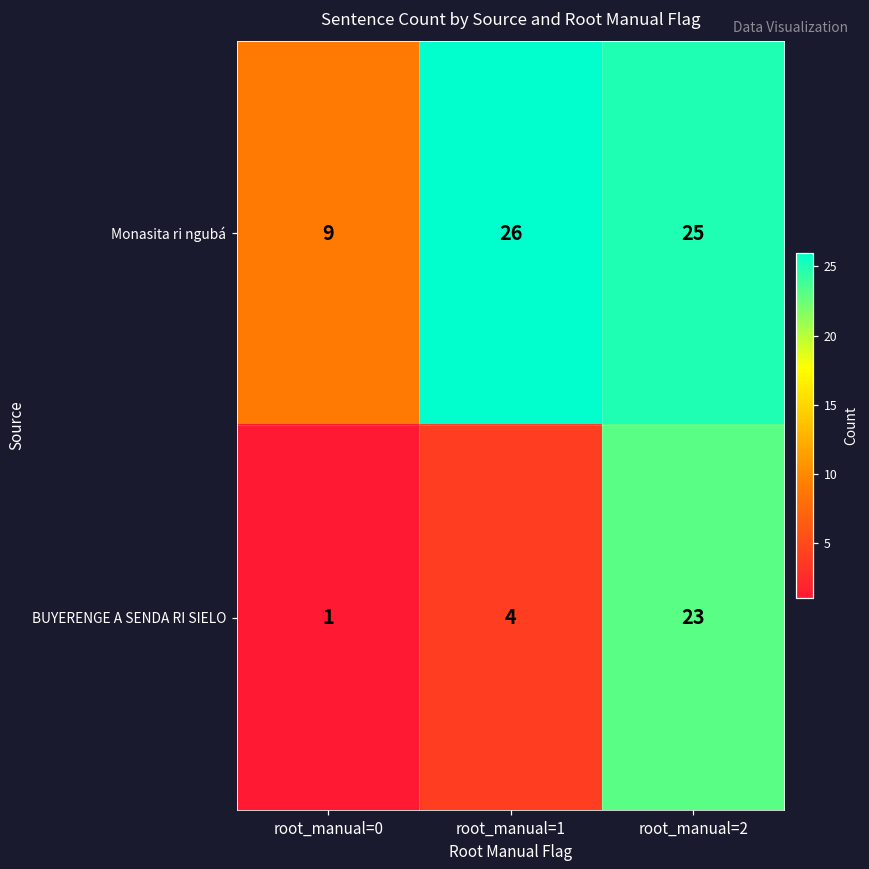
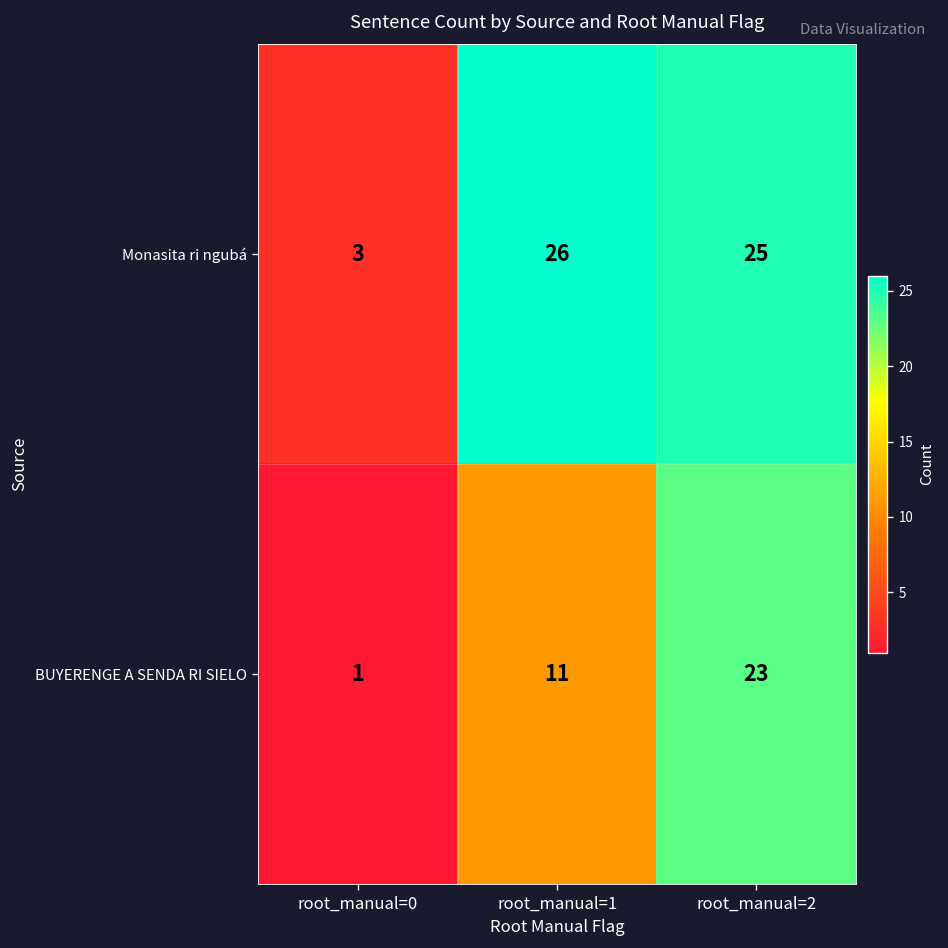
  {
    "Monasita ri ngubá": {
-     "root_manual=0": 9,
+     "root_manual=0": 3,
      "root_manual=1": 26,
      "root_manual=2": 25
    },
    "BUYERENGE A SENDA RI SIELO": {
      "root_manual=0": 1,
-     "root_manual=1": 4,
+     "root_manual=1": 11,
      "root_manual=2": 23
    }
  }
